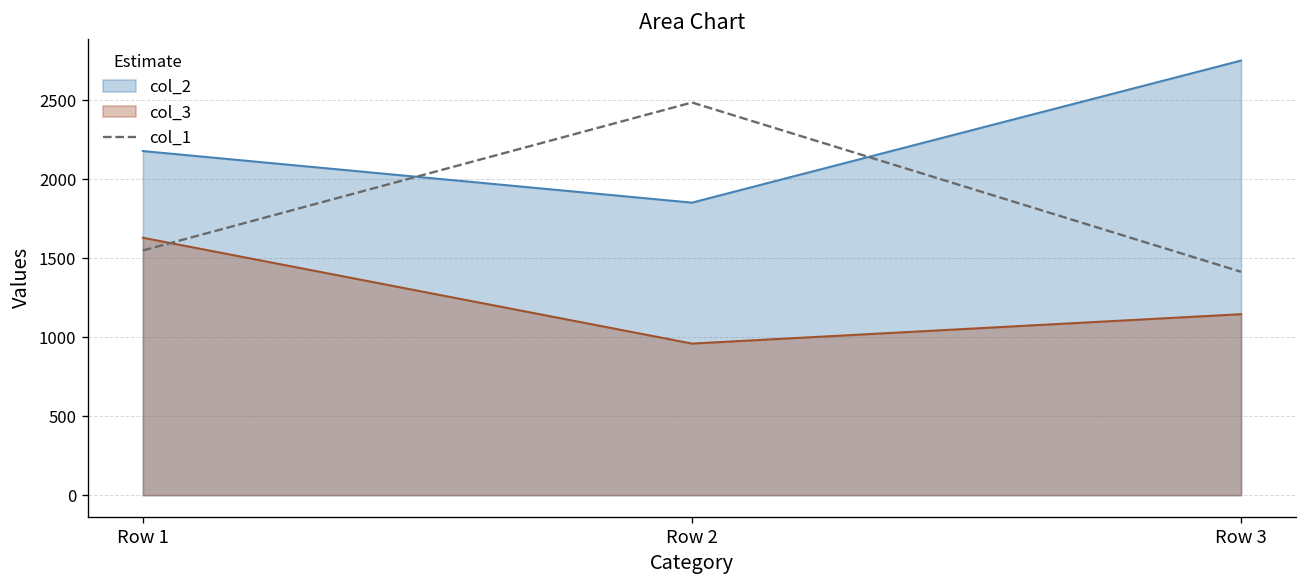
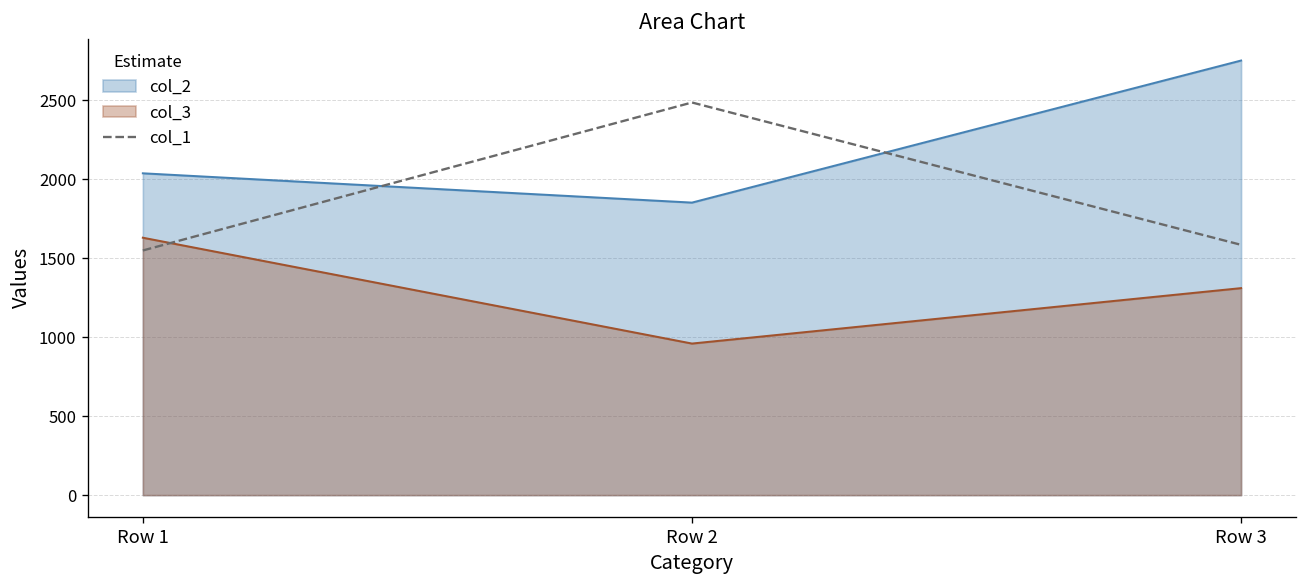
  {
    "col_2": {
-     "Row 1": 2180,
+     "Row 1": 2040,
      "Row 2": 1850,
      "Row 3": 2750
    },
    "col_3": {
      "Row 1": 1630,
      "Row 2": 960,
-     "Row 3": 1150
+     "Row 3": 1310
    },
    "col_1": {
      "Row 1": 1550,
      "Row 2": 2480,
-     "Row 3": 1410
+     "Row 3": 1580
    }
  }
